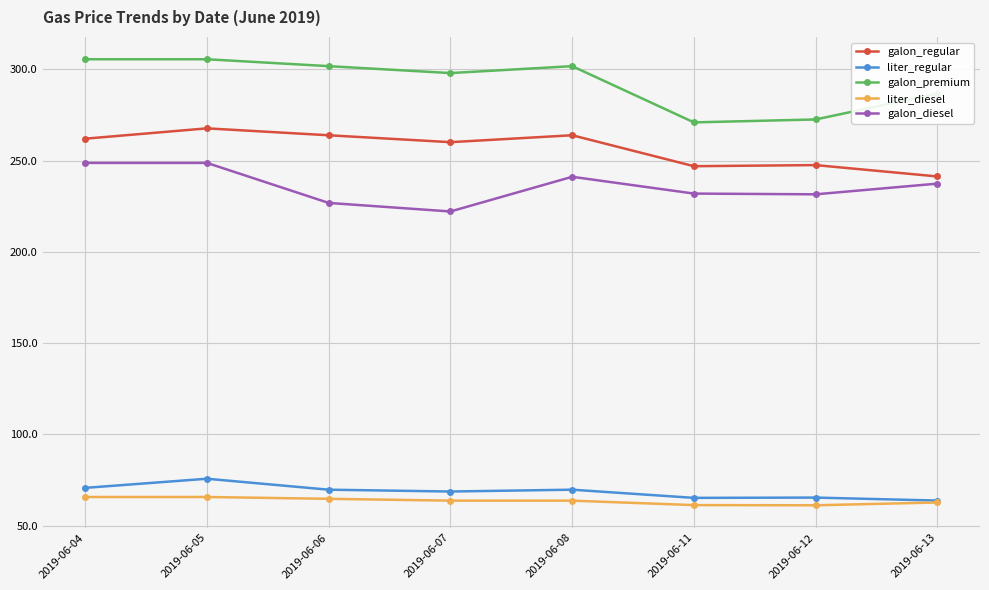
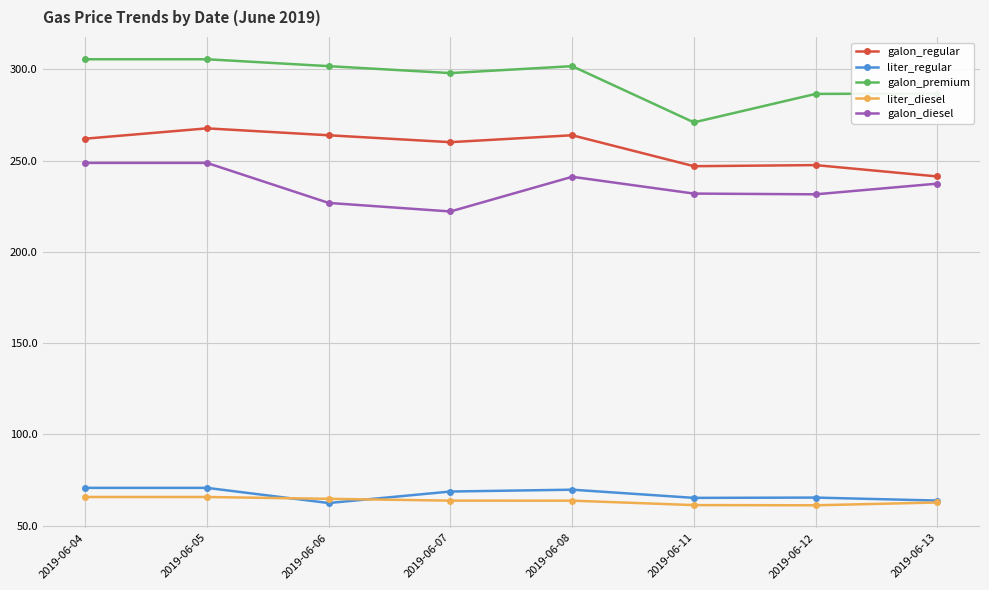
  {
    "galon_regular": {
      "2019-06-04": 262,
      "2019-06-05": 268,
      "2019-06-06": 264,
      "2019-06-07": 260,
      "2019-06-08": 264,
      "2019-06-11": 247,
      "2019-06-12": 248,
      "2019-06-13": 241
    },
    "liter_regular": {
      "2019-06-04": 71,
-     "2019-06-05": 76,
-     "2019-06-06": 70,
+     "2019-06-05": 71,
+     "2019-06-06": 62,
      "2019-06-07": 69,
      "2019-06-08": 70,
      "2019-06-11": 65,
      "2019-06-12": 65
    },
    "galon_premium": {
      "2019-06-04": 305,
      "2019-06-05": 305,
      "2019-06-06": 302,
      "2019-06-07": 298,
      "2019-06-08": 302,
      "2019-06-11": 271,
-     "2019-06-12": 273
+     "2019-06-12": 287
    },
    "liter_diesel": {
      "2019-06-04": 66,
      "2019-06-05": 66,
      "2019-06-06": 65,
      "2019-06-07": 64,
      "2019-06-08": 64,
      "2019-06-11": 61,
      "2019-06-12": 61
    },
    "galon_diesel": {
      "2019-06-04": 249,
      "2019-06-05": 249,
      "2019-06-06": 227,
      "2019-06-07": 222,
      "2019-06-08": 241,
      "2019-06-11": 232,
      "2019-06-12": 232,
      "2019-06-13": 237
    }
  }
